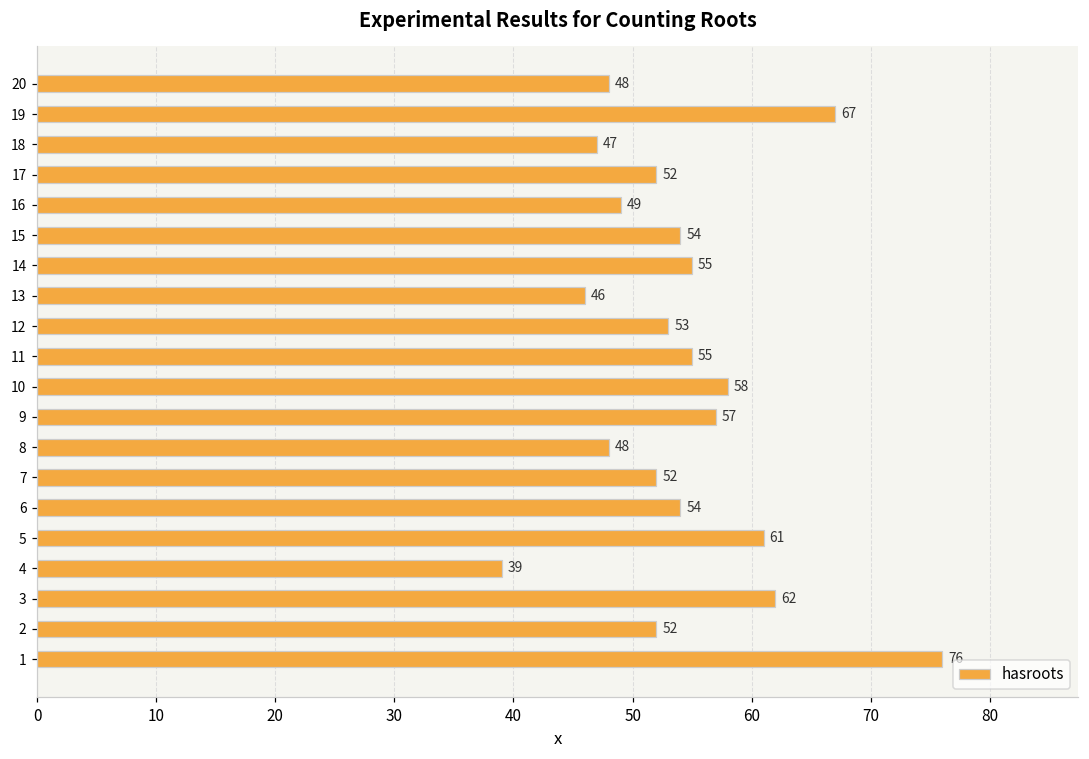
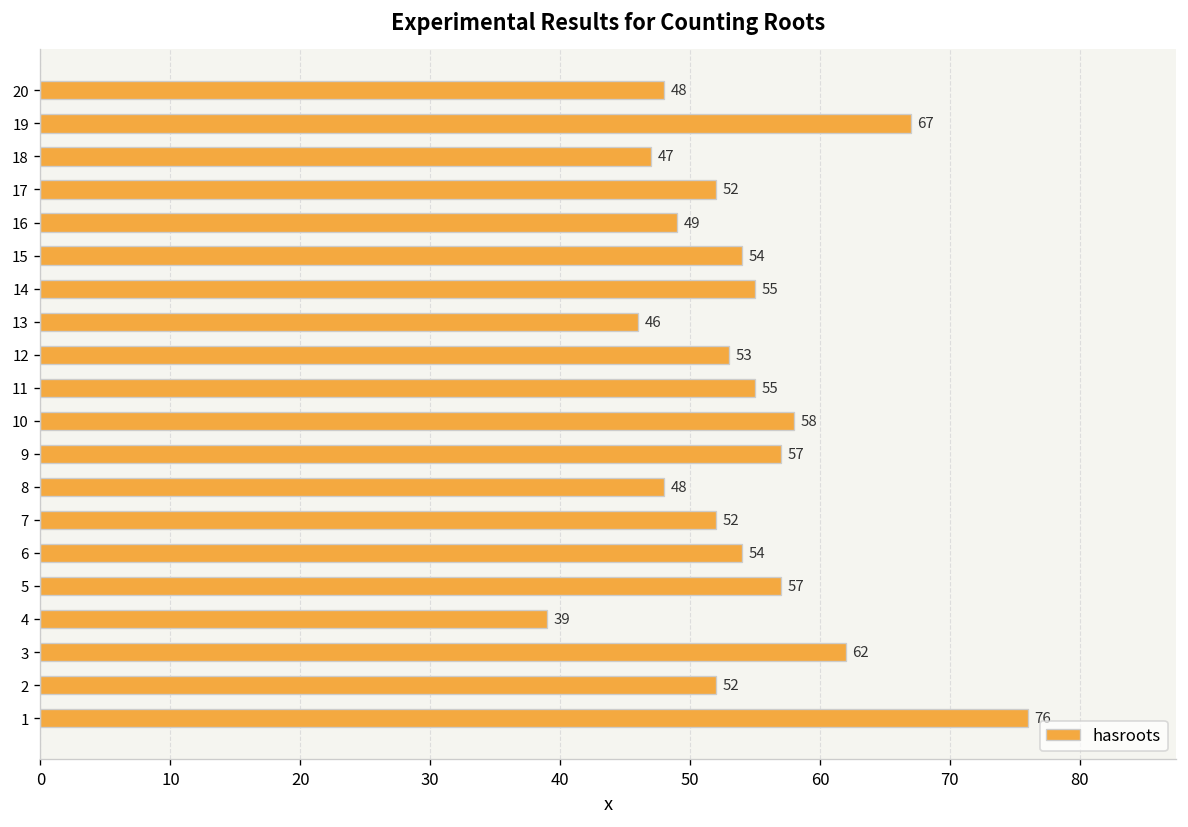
  {
    "20": 48,
    "19": 67,
    "18": 47,
    "17": 52,
    "16": 49,
    "15": 54,
    "14": 55,
    "13": 46,
    "12": 53,
    "11": 55,
    "10": 58,
    "9": 57,
    "8": 48,
    "7": 52,
    "6": 54,
-   "5": 61,
+   "5": 57,
    "4": 39,
    "3": 62,
    "2": 52
  }
